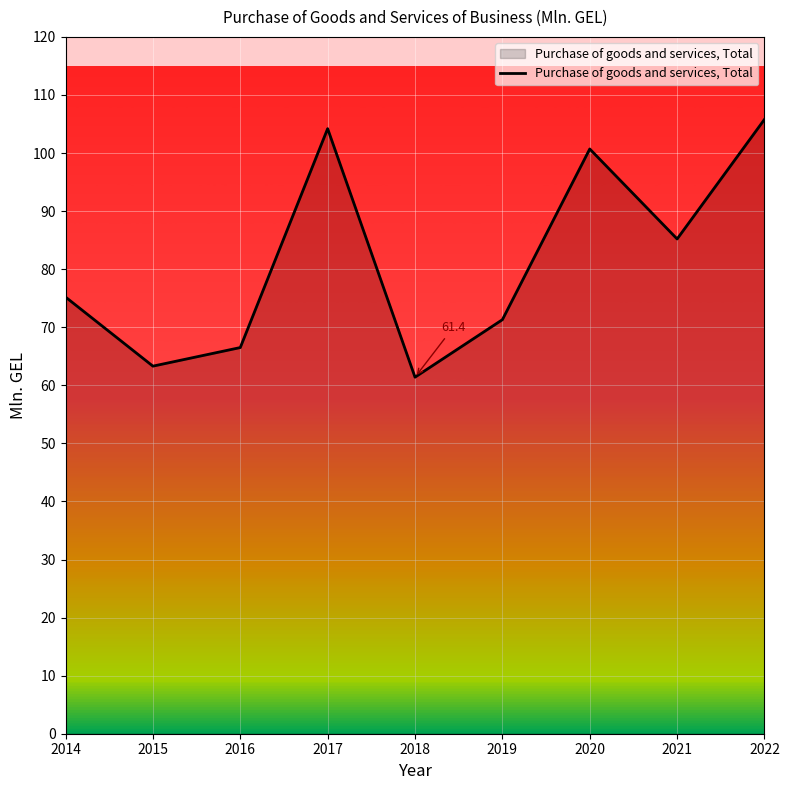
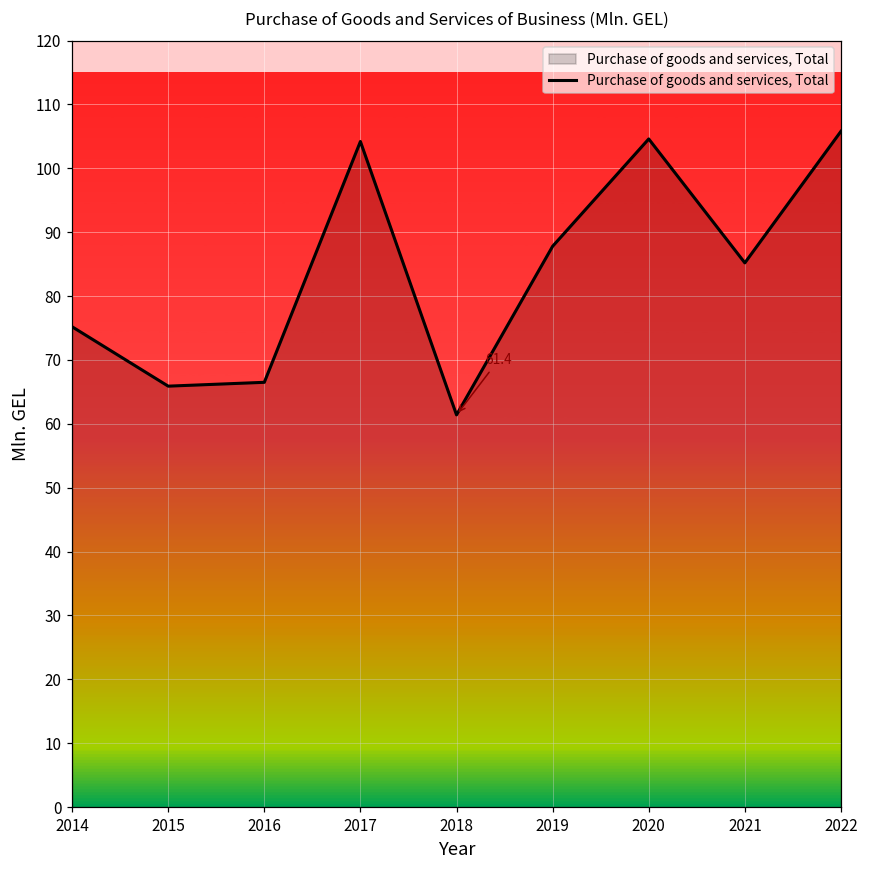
  {
    "2014": 75,
-   "2015": 63,
+   "2015": 66,
    "2016": 67,
    "2017": 104,
-   "2019": 71,
-   "2020": 101,
+   "2019": 88,
+   "2020": 105,
    "2021": 85,
    "2022": 106
  }
